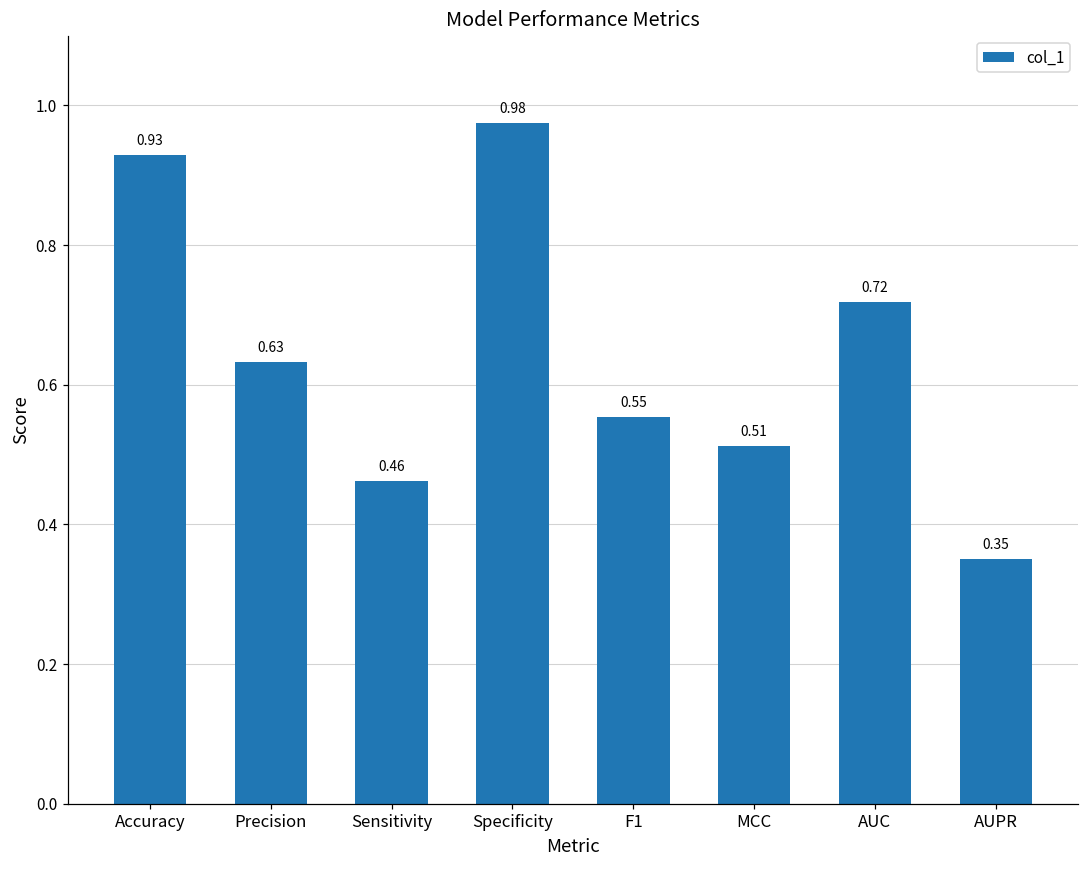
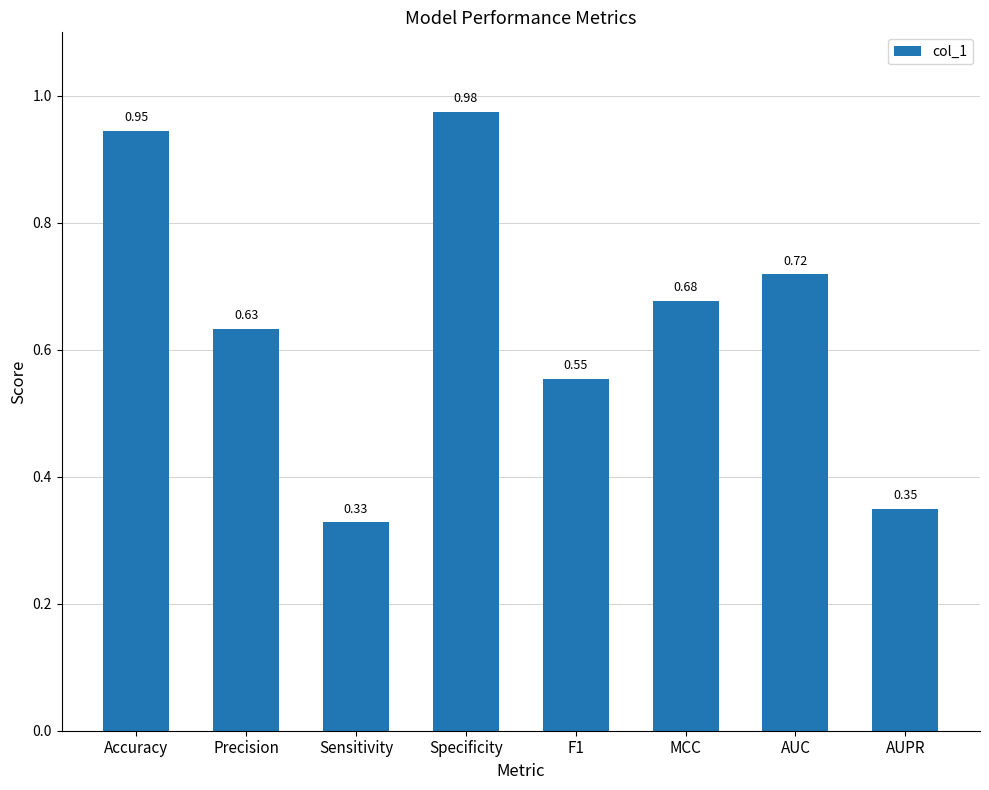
  {
-   "Accuracy": 0.93,
+   "Accuracy": 0.95,
    "Precision": 0.63,
-   "Sensitivity": 0.46,
+   "Sensitivity": 0.33,
    "Specificity": 0.98,
    "F1": 0.55,
-   "MCC": 0.51,
+   "MCC": 0.68,
    "AUC": 0.72,
    "AUPR": 0.35
  }
